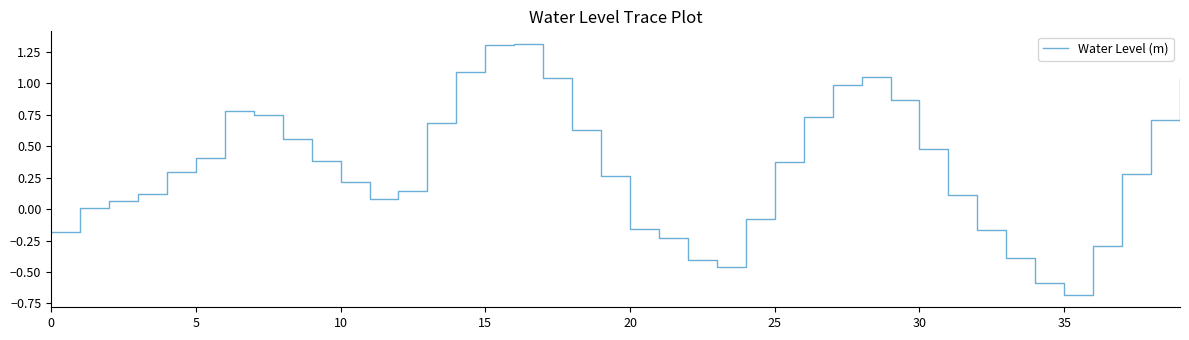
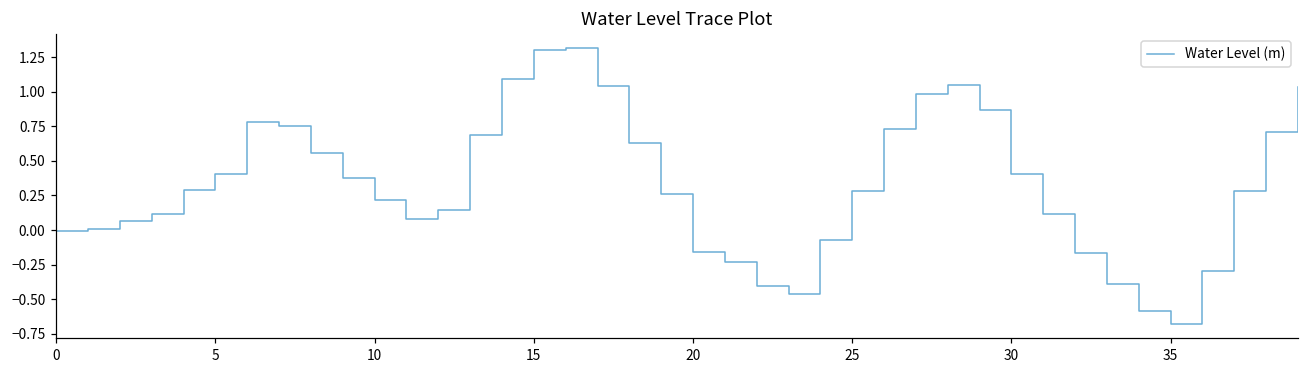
  {
-   "0": -0.18,
+   "0": -0.01,
    "5": 0.40,
    "10": 0.22,
    "15": 1.30,
    "20": -0.16,
-   "25": 0.37,
-   "30": 0.48,
+   "25": 0.28,
+   "30": 0.40,
    "35": -0.68
  }
